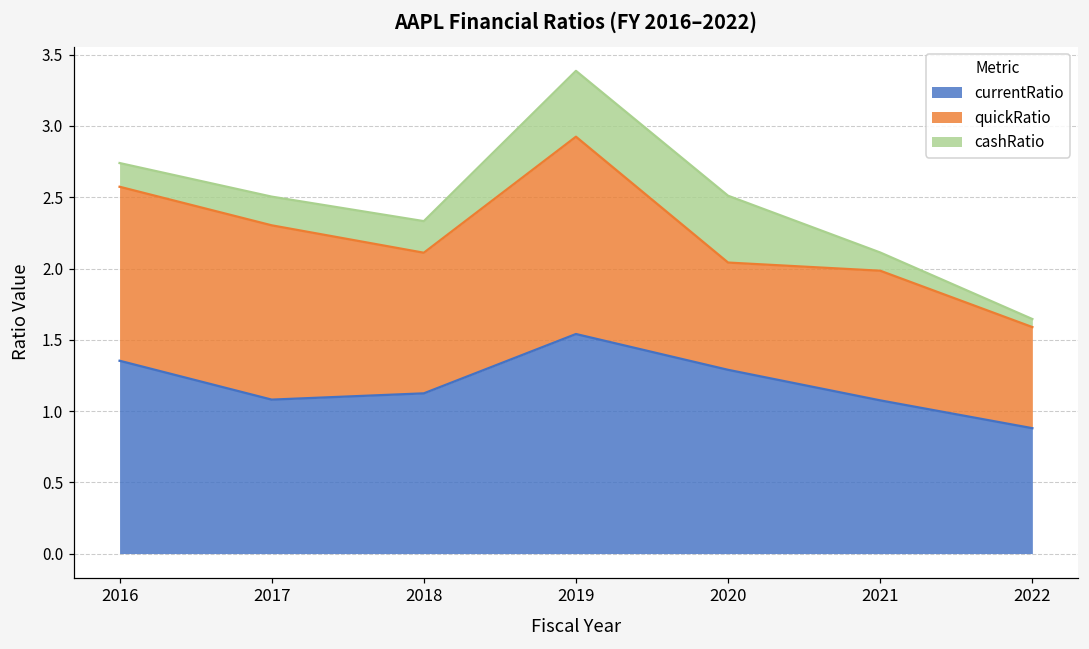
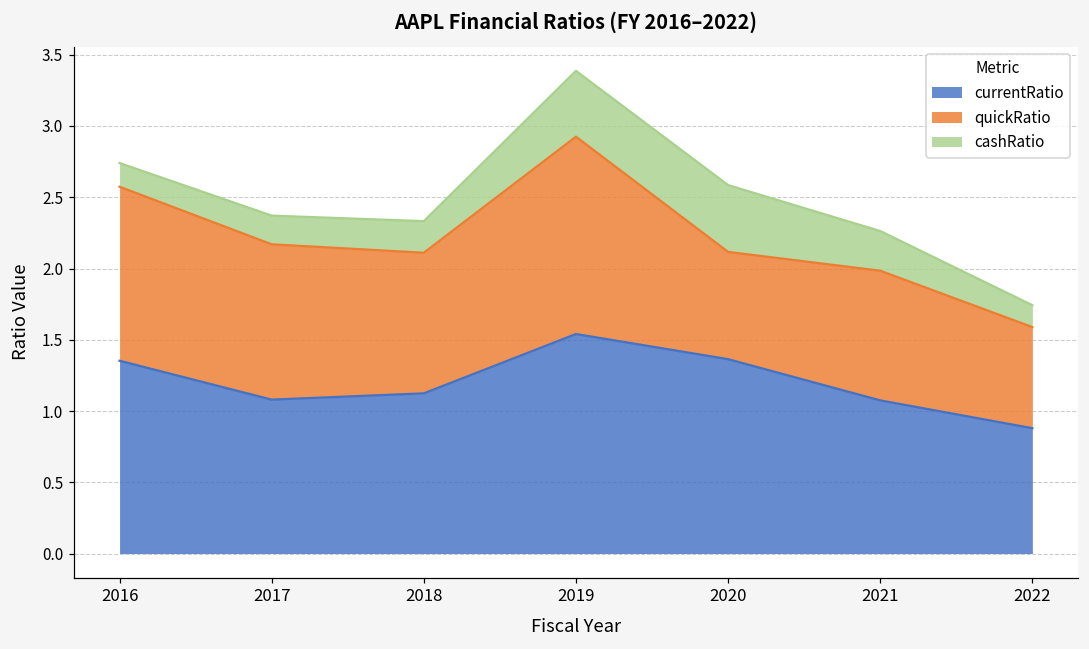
  {
    "currentRatio": {
      "2016": 1.35,
      "2017": 1.08,
      "2018": 1.12,
      "2019": 1.54,
-     "2020": 1.29,
+     "2020": 1.36,
      "2021": 1.07,
      "2022": 0.88
    },
    "quickRatio": {
      "2016": 1.22,
-     "2017": 1.22,
+     "2017": 1.09,
      "2018": 0.99,
      "2019": 1.38,
      "2020": 0.75,
      "2021": 0.91,
      "2022": 0.71
    },
    "cashRatio": {
      "2016": 0.17,
      "2017": 0.20,
      "2018": 0.22,
      "2019": 0.46,
      "2020": 0.47,
-     "2021": 0.13,
-     "2022": 0.06
+     "2021": 0.28,
+     "2022": 0.15
    }
  }
